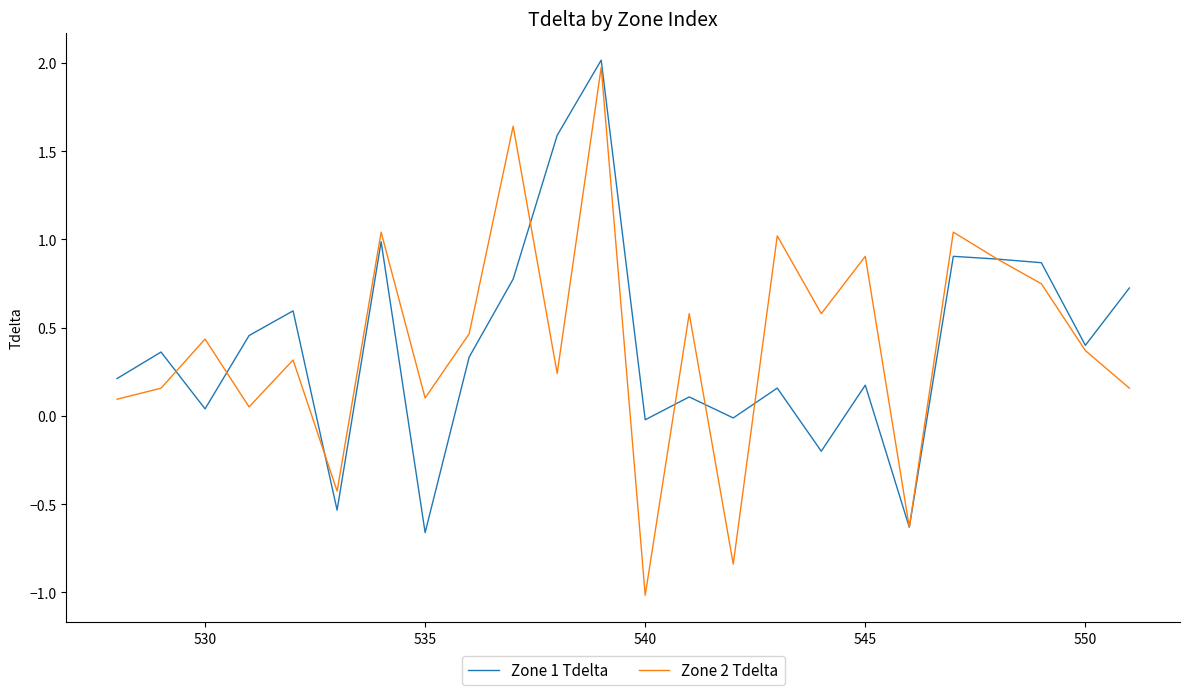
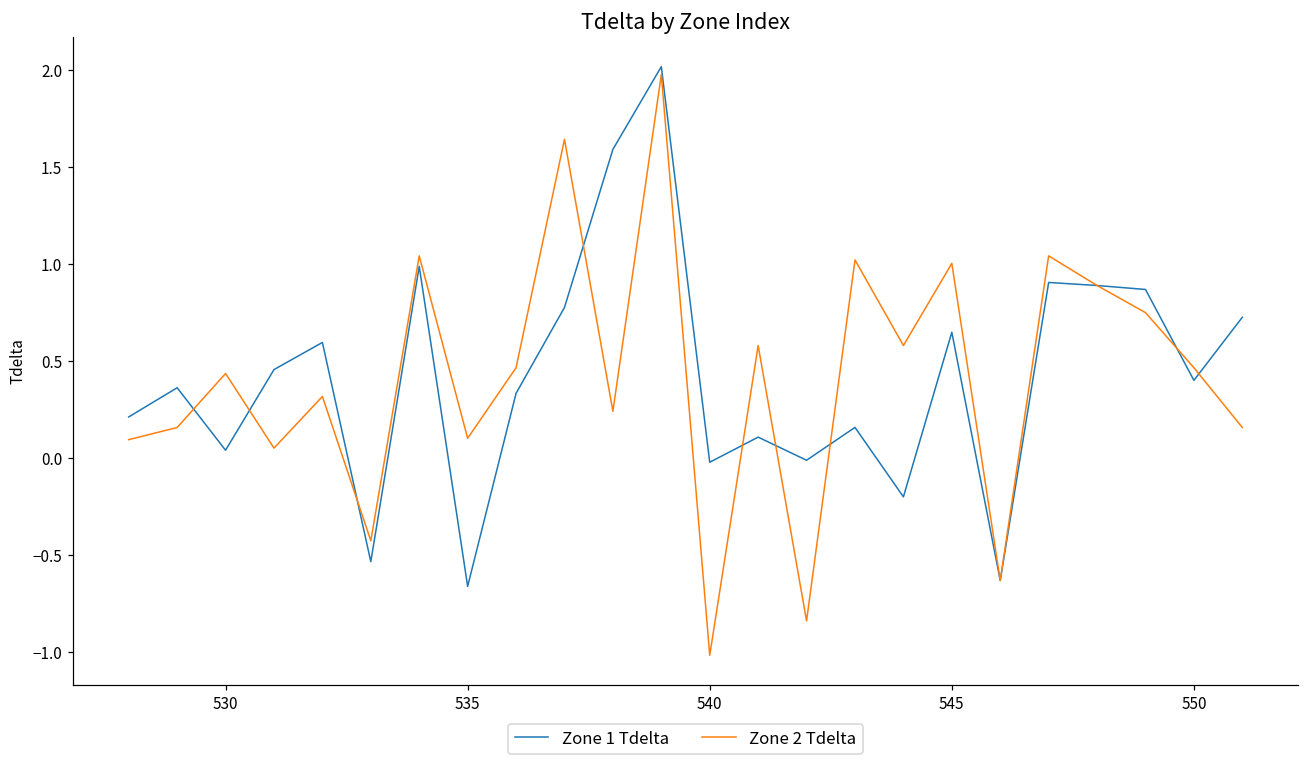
  {
    "Zone 1 Tdelta": {
      "530": 0.04,
      "535": -0.66,
      "540": -0.02,
-     "545": 0.17,
+     "545": 0.65,
      "550": 0.40
    },
    "Zone 2 Tdelta": {
      "530": 0.43,
      "535": 0.10,
      "540": -1.02,
-     "545": 0.90,
-     "550": 0.37
+     "545": 1.00,
+     "550": 0.46
    }
  }
